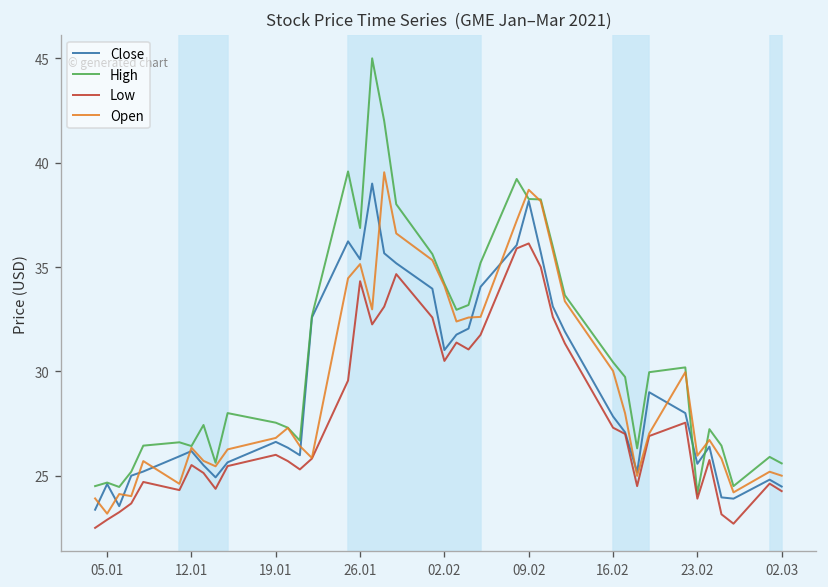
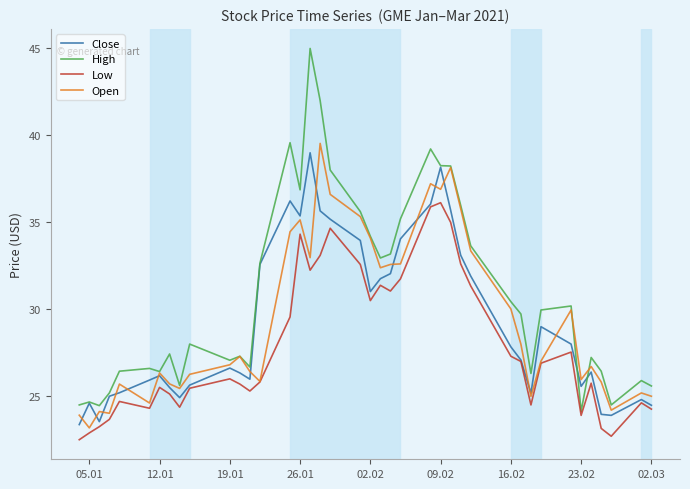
  {
    "Close": {
      "12.01": 26.2,
      "19.01": 26.6,
      "26.01": 35.4,
      "02.02": 31.0,
      "16.02": 27.8,
      "23.02": 25.6,
      "02.03": 24.5
    },
    "High": {
-     "19.01": 27.5,
+     "19.01": 27.1,
      "26.01": 36.9,
      "16.02": 30.4,
      "23.02": 24.1,
      "02.03": 25.6
    },
    "Low": {
      "05.01": 22.9,
      "12.01": 25.5,
      "19.01": 26.0,
      "26.01": 34.3,
      "02.02": 30.5,
      "09.02": 36.1,
      "16.02": 27.3,
      "23.02": 23.9,
      "02.03": 24.3
    },
    "Open": {
      "05.01": 23.2,
      "19.01": 26.8,
      "26.01": 35.1,
-     "09.02": 38.7,
+     "09.02": 36.9,
      "16.02": 30.0,
      "23.02": 26.0,
      "02.03": 25.0
    }
  }
